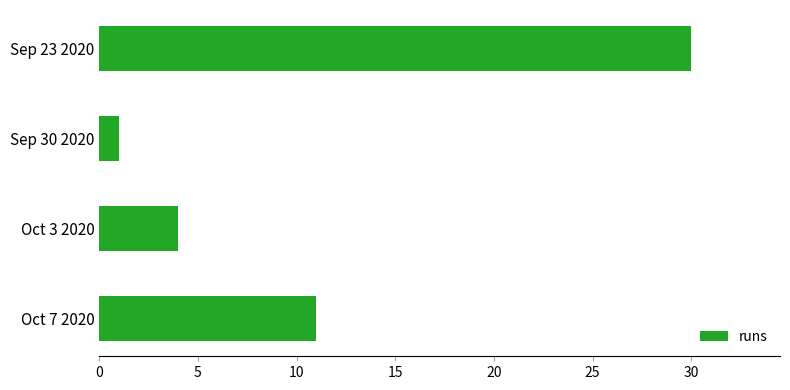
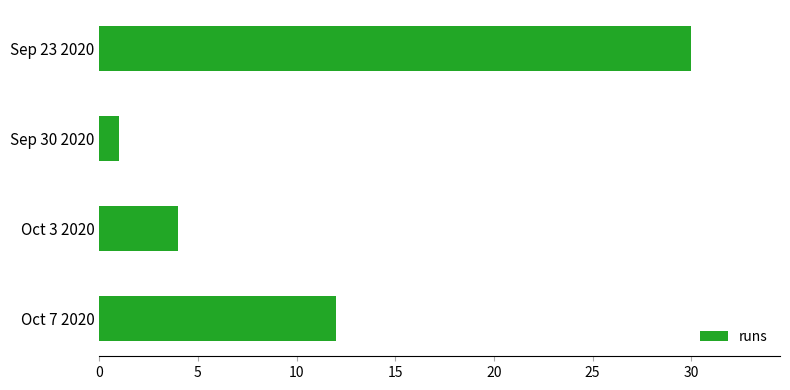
  {
    "Sep 23 2020": 30,
    "Sep 30 2020": 1,
    "Oct 3 2020": 4,
-   "Oct 7 2020": 11
+   "Oct 7 2020": 12
  }
